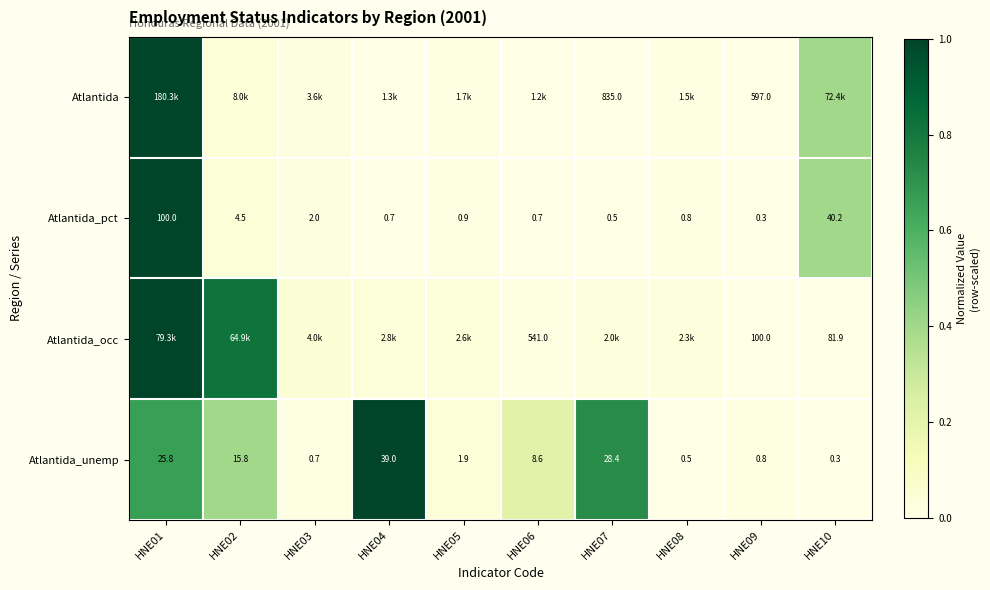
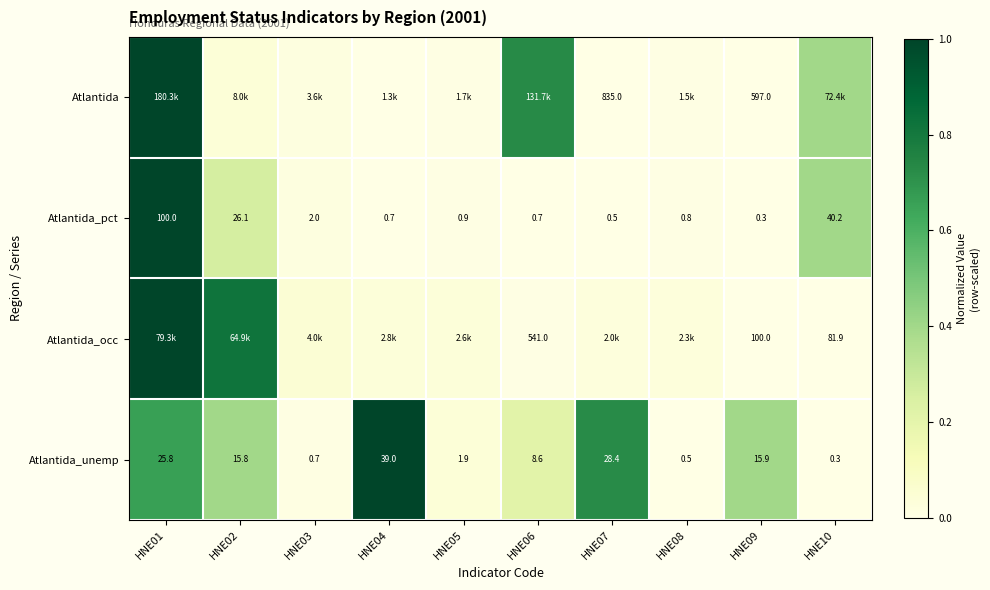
  {
    "Atlantida": {
      "HNE01": "180.3k",
      "HNE02": "8.0k",
      "HNE03": "3.6k",
      "HNE04": "1.3k",
      "HNE05": "1.7k",
-     "HNE06": "1.2k",
+     "HNE06": "131.7k",
      "HNE07": "835.0",
      "HNE08": "1.5k",
      "HNE09": "597.0",
      "HNE10": "72.4k"
    },
    "Atlantida_pct": {
      "HNE01": "100.0",
-     "HNE02": "4.5",
+     "HNE02": "26.1",
      "HNE03": "2.0",
      "HNE04": "0.7",
      "HNE05": "0.9",
      "HNE06": "0.7",
      "HNE07": "0.5",
      "HNE08": "0.8",
      "HNE09": "0.3",
      "HNE10": "40.2"
    },
    "Atlantida_occ": {
      "HNE01": "79.3k",
      "HNE02": "64.9k",
      "HNE03": "4.0k",
      "HNE04": "2.8k",
      "HNE05": "2.6k",
      "HNE06": "541.0",
      "HNE07": "2.0k",
      "HNE08": "2.3k",
      "HNE09": "100.0",
      "HNE10": "81.9"
    },
    "Atlantida_unemp": {
      "HNE01": "25.8",
      "HNE02": "15.8",
      "HNE03": "0.7",
      "HNE04": "39.0",
      "HNE05": "1.9",
      "HNE06": "8.6",
      "HNE07": "28.4",
      "HNE08": "0.5",
-     "HNE09": "0.8",
+     "HNE09": "15.9",
      "HNE10": "0.3"
    }
  }
